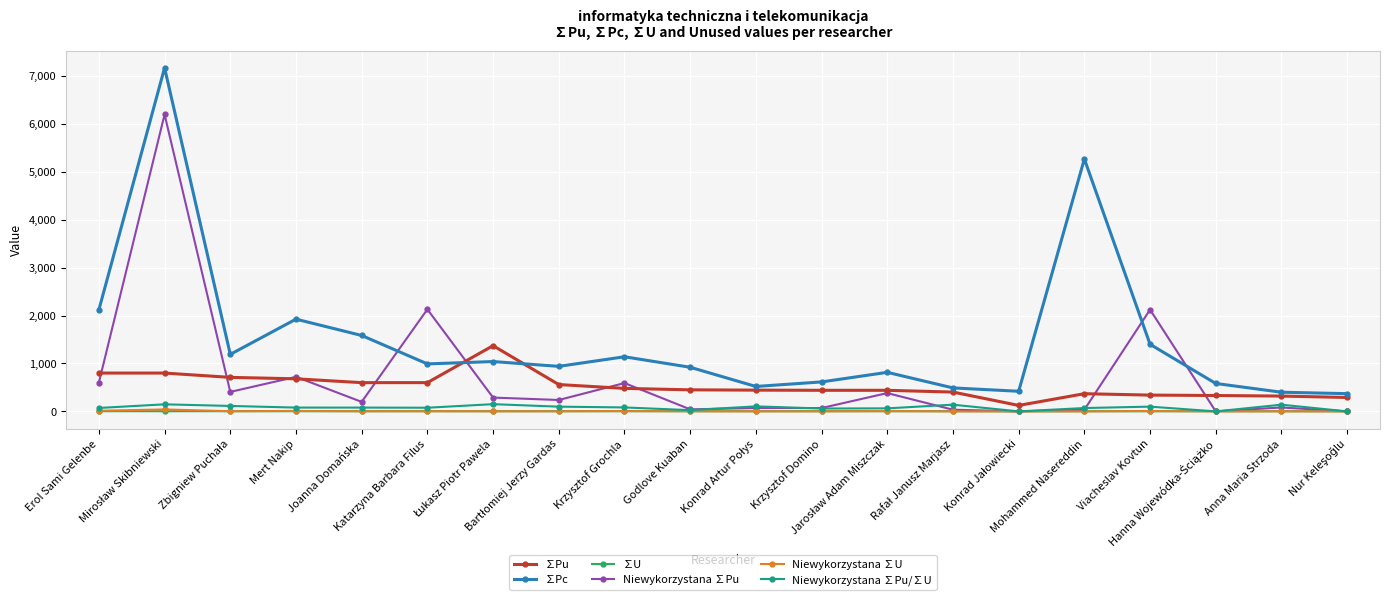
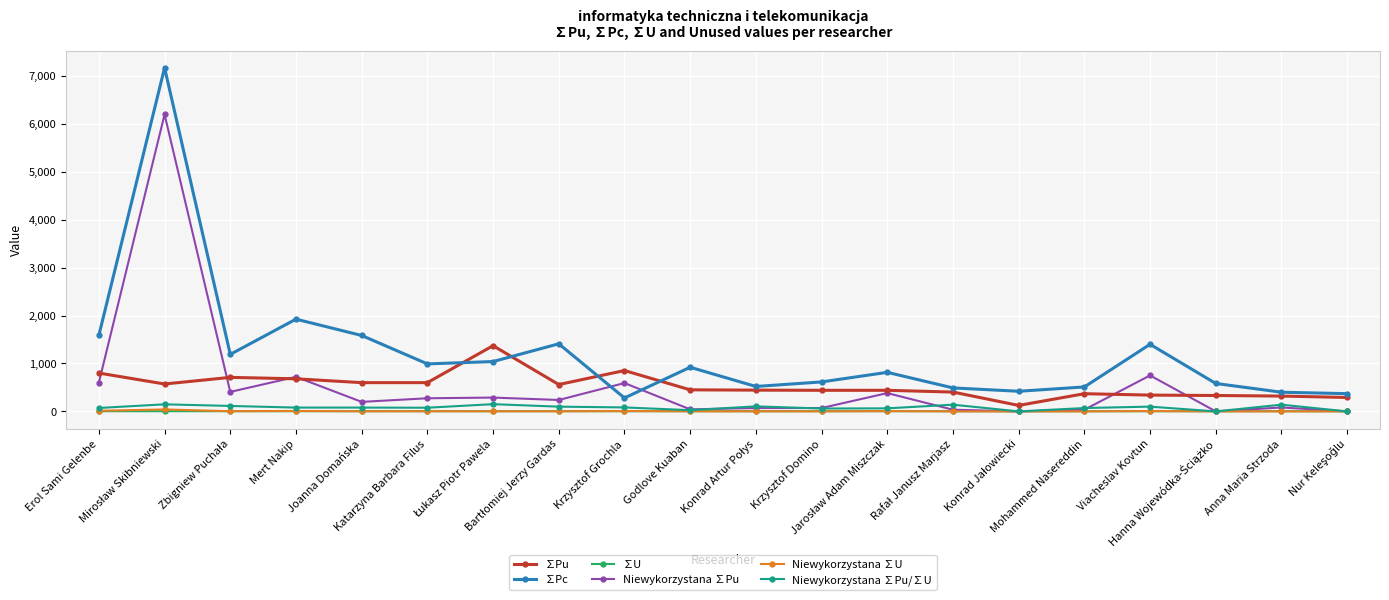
  {
    "∑Pu": {
      "Erol Sami Gelenbe": "800",
-     "Mirosław Skibniewski": "800",
+     "Mirosław Skibniewski": "600",
      "Zbigniew Puchała": "700",
      "Joanna Domańska": "600",
      "Katarzyna Barbara Filus": "600",
      "Łukasz Piotr Pawela": "1,400",
      "Bartłomiej Jerzy Gardas": "600",
-     "Krzysztof Grochla": "500",
+     "Krzysztof Grochla": "900",
      "Godlove Kuaban": "400",
      "Konrad Artur Połys": "400",
      "Krzysztof Domino": "400",
      "Jarosław Adam Miszczak": "400",
      "Rafał Janusz Marjasz": "400",
      "Konrad Jałowiecki": "100",
      "Mohammed Nasereddin": "400",
      "Viacheslav Kovtun": "300",
      "Hanna Wojewódka-Ściążko": "300",
      "Anna Maria Strzoda": "300",
      "Nur Keleşoğlu": "300"
    },
    "∑Pc": {
-     "Erol Sami Gelenbe": "2,100",
+     "Erol Sami Gelenbe": "1,600",
      "Mirosław Skibniewski": "7,200",
      "Zbigniew Puchała": "1,200",
      "Mert Nakip": "1,900",
      "Joanna Domańska": "1,600",
      "Katarzyna Barbara Filus": "1,000",
      "Łukasz Piotr Pawela": "1,000",
-     "Bartłomiej Jerzy Gardas": "900",
-     "Krzysztof Grochla": "1,100",
+     "Bartłomiej Jerzy Gardas": "1,400",
+     "Krzysztof Grochla": "300",
      "Godlove Kuaban": "900",
      "Konrad Artur Połys": "500",
      "Krzysztof Domino": "600",
      "Jarosław Adam Miszczak": "800",
      "Rafał Janusz Marjasz": "500",
      "Konrad Jałowiecki": "400",
-     "Mohammed Nasereddin": "5,300",
+     "Mohammed Nasereddin": "500",
      "Viacheslav Kovtun": "1,400",
      "Hanna Wojewódka-Ściążko": "600",
      "Anna Maria Strzoda": "400",
      "Nur Keleşoğlu": "400"
    },
    "Niewykorzystana ∑Pu": {
      "Erol Sami Gelenbe": "600",
      "Mirosław Skibniewski": "6,200",
      "Zbigniew Puchała": "400",
      "Joanna Domańska": "200",
-     "Katarzyna Barbara Filus": "2,100",
+     "Katarzyna Barbara Filus": "300",
      "Łukasz Piotr Pawela": "300",
      "Bartłomiej Jerzy Gardas": "200",
      "Krzysztof Grochla": "600",
      "Jarosław Adam Miszczak": "400",
-     "Viacheslav Kovtun": "2,100",
+     "Viacheslav Kovtun": "800",
      "Anna Maria Strzoda": "100"
    }
  }
